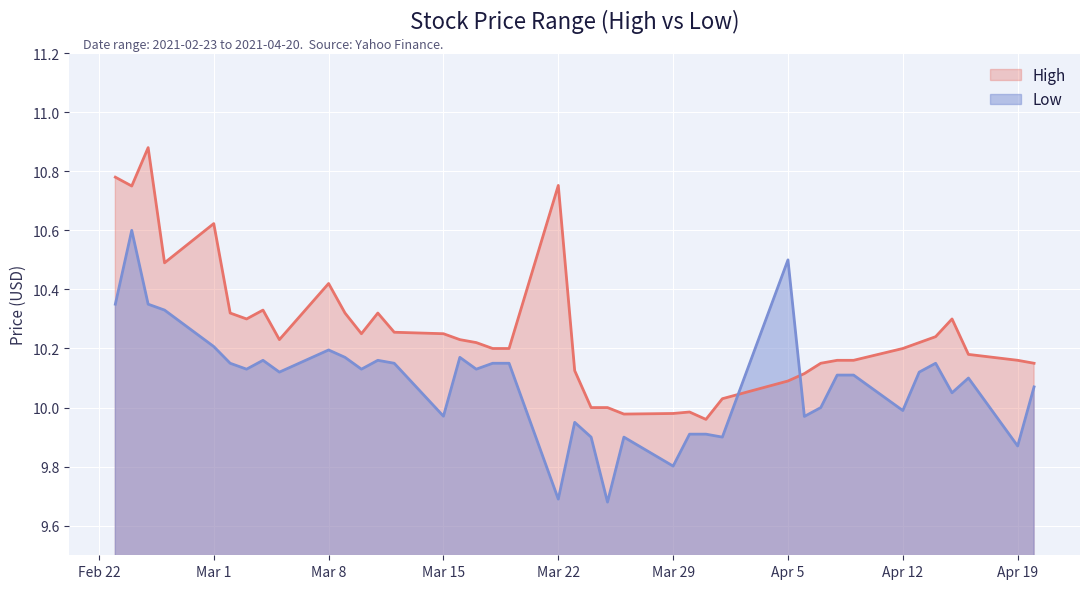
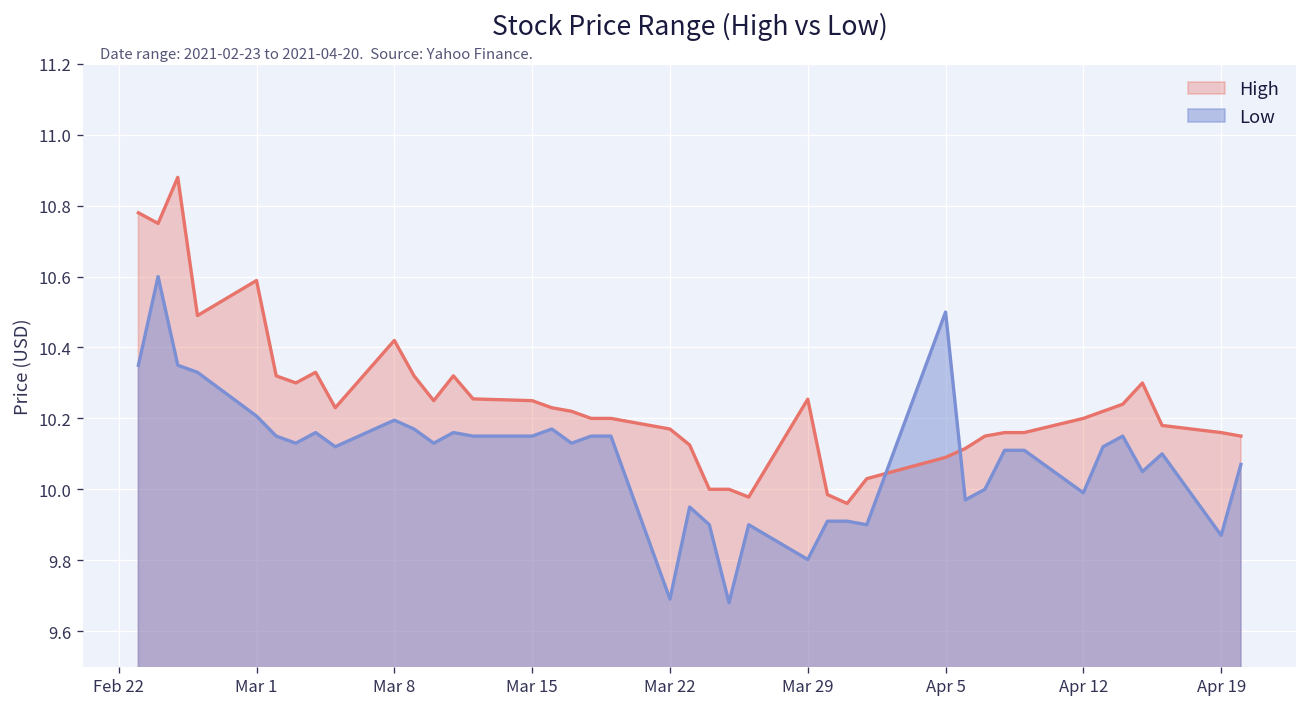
  {
    "High": {
-     "Mar 1": 10.62,
+     "Mar 1": 10.59,
      "Mar 8": 10.42,
      "Mar 15": 10.25,
-     "Mar 22": 10.75,
-     "Mar 29": 9.98,
+     "Mar 22": 10.17,
+     "Mar 29": 10.25,
      "Apr 5": 10.09,
      "Apr 12": 10.20,
      "Apr 19": 10.16
    },
    "Low": {
      "Mar 1": 10.21,
      "Mar 8": 10.19,
-     "Mar 15": 9.97,
+     "Mar 15": 10.15,
      "Mar 22": 9.69,
      "Mar 29": 9.80,
      "Apr 5": 10.50,
      "Apr 12": 9.99,
      "Apr 19": 9.87
    }
  }
